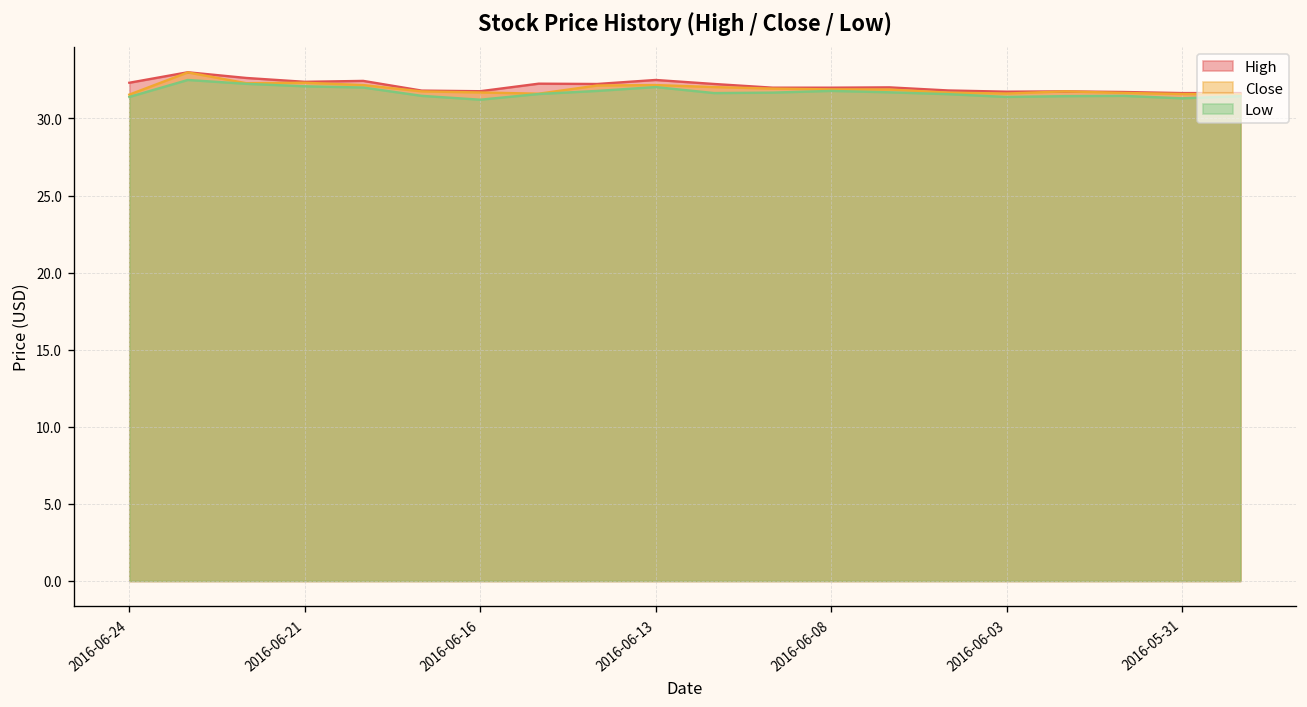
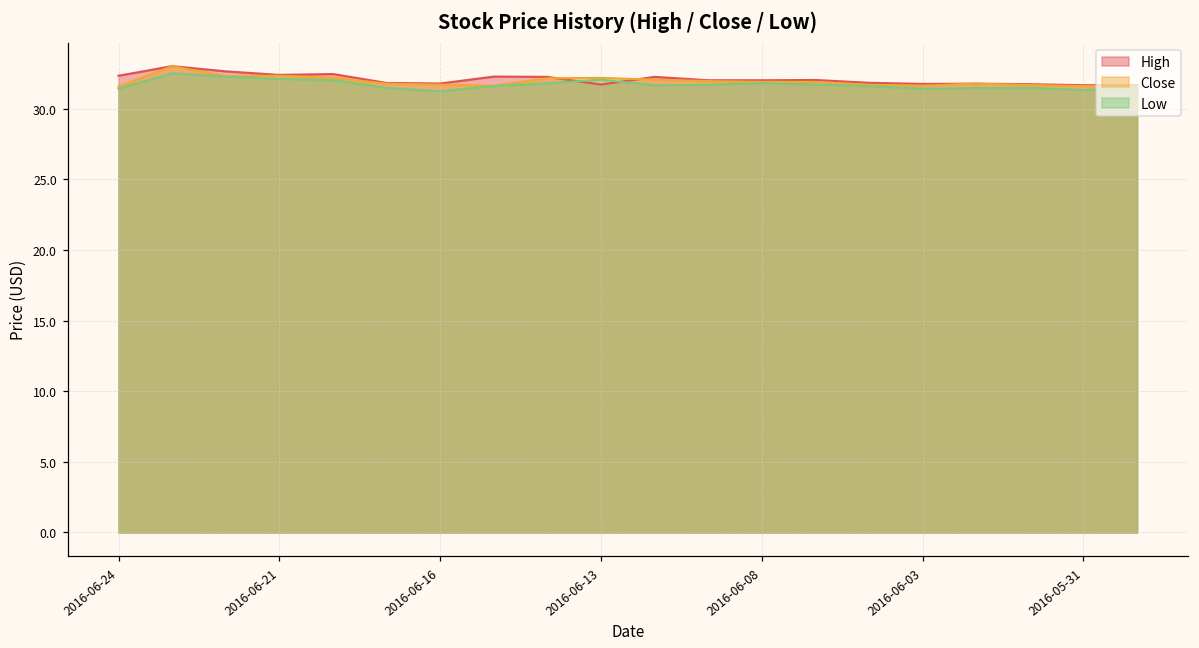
  {
    "High": {
      "2016-06-24": 32.3,
-     "2016-06-13": 32.5
+     "2016-06-13": 31.7
    },
    "Low": {
      "2016-06-21": 32.1,
      "2016-06-16": 31.2,
      "2016-06-03": 31.4,
      "2016-05-31": 31.3
    }
  }
